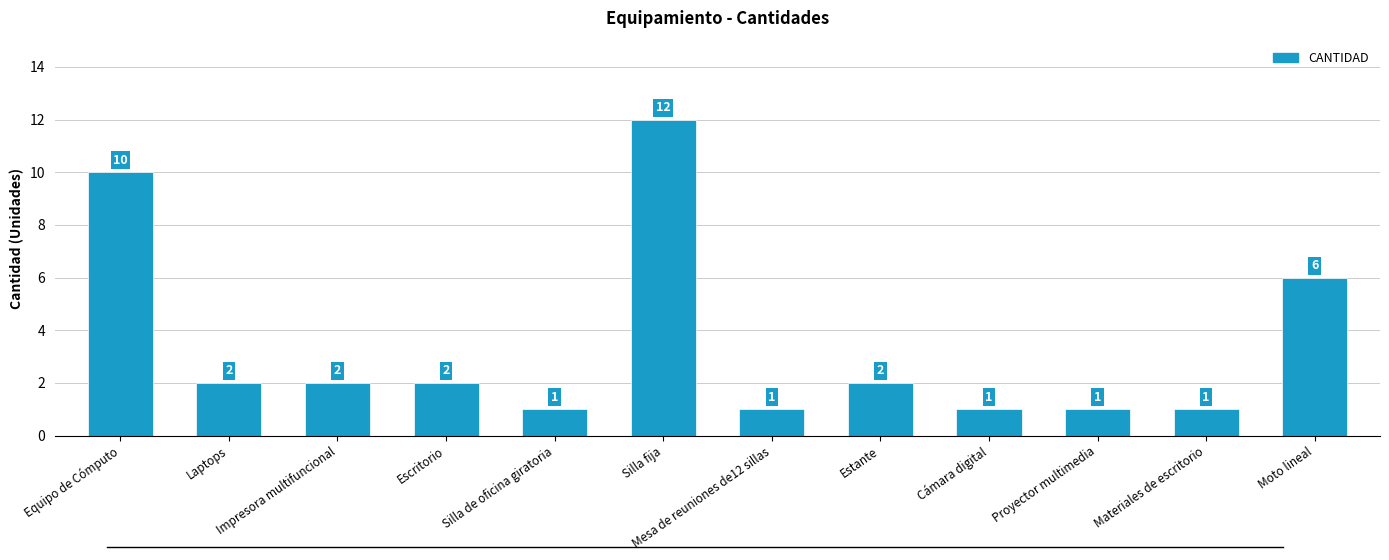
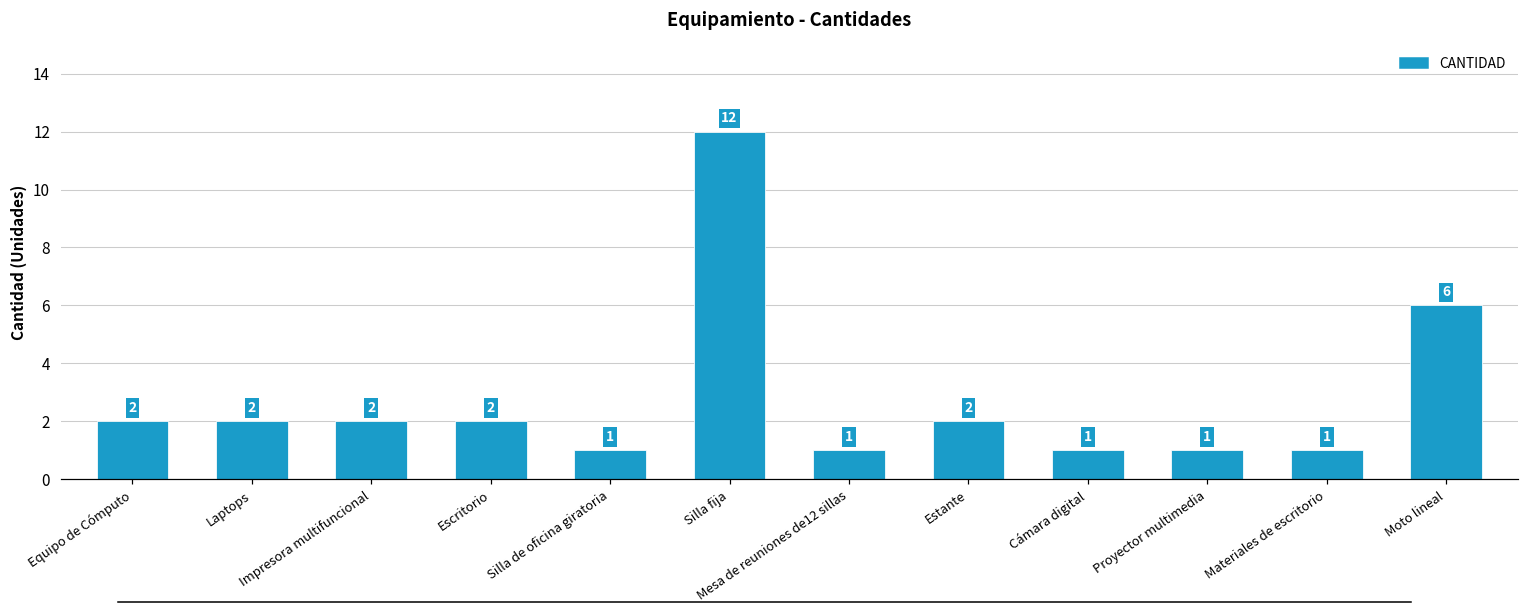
  {
-   "Equipo de Cómputo": 10
+   "Equipo de Cómputo": 2
  }
